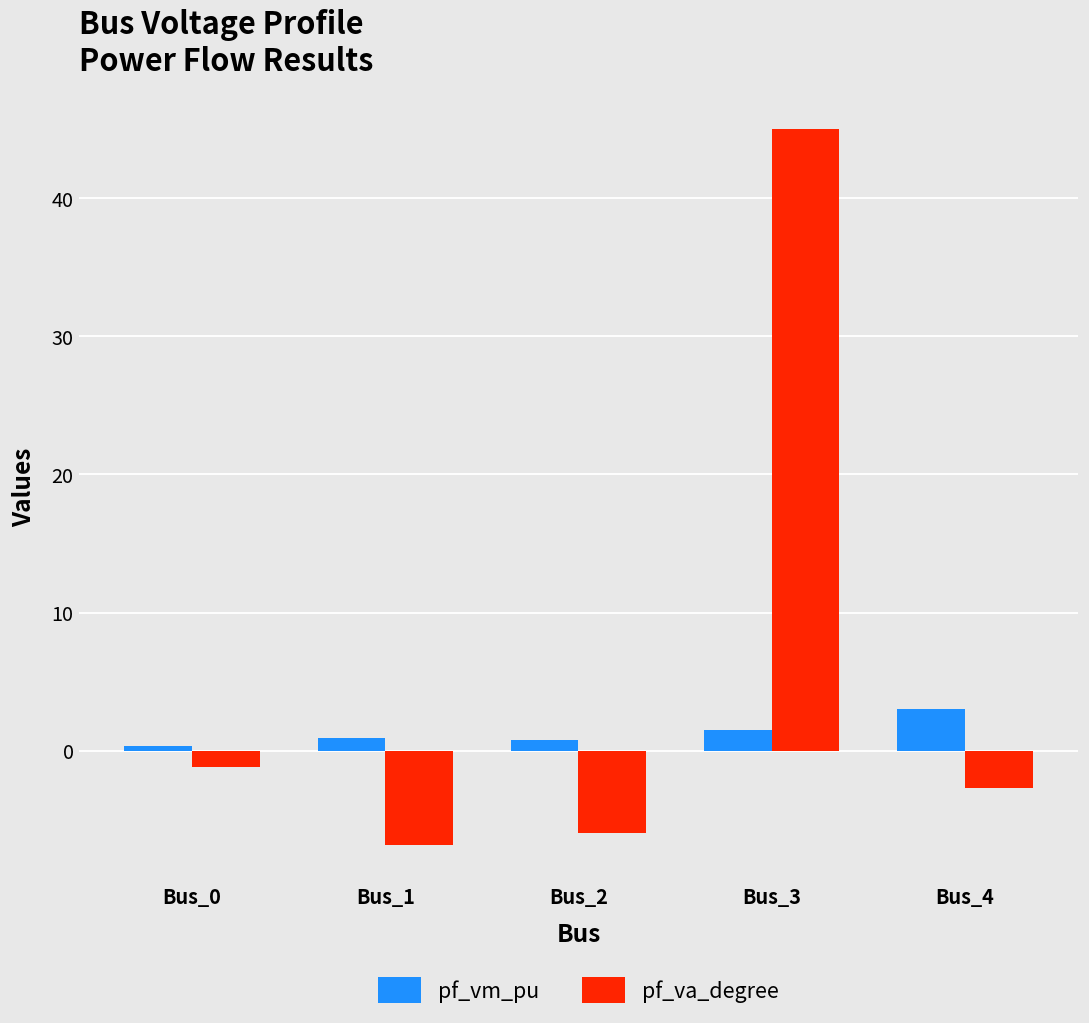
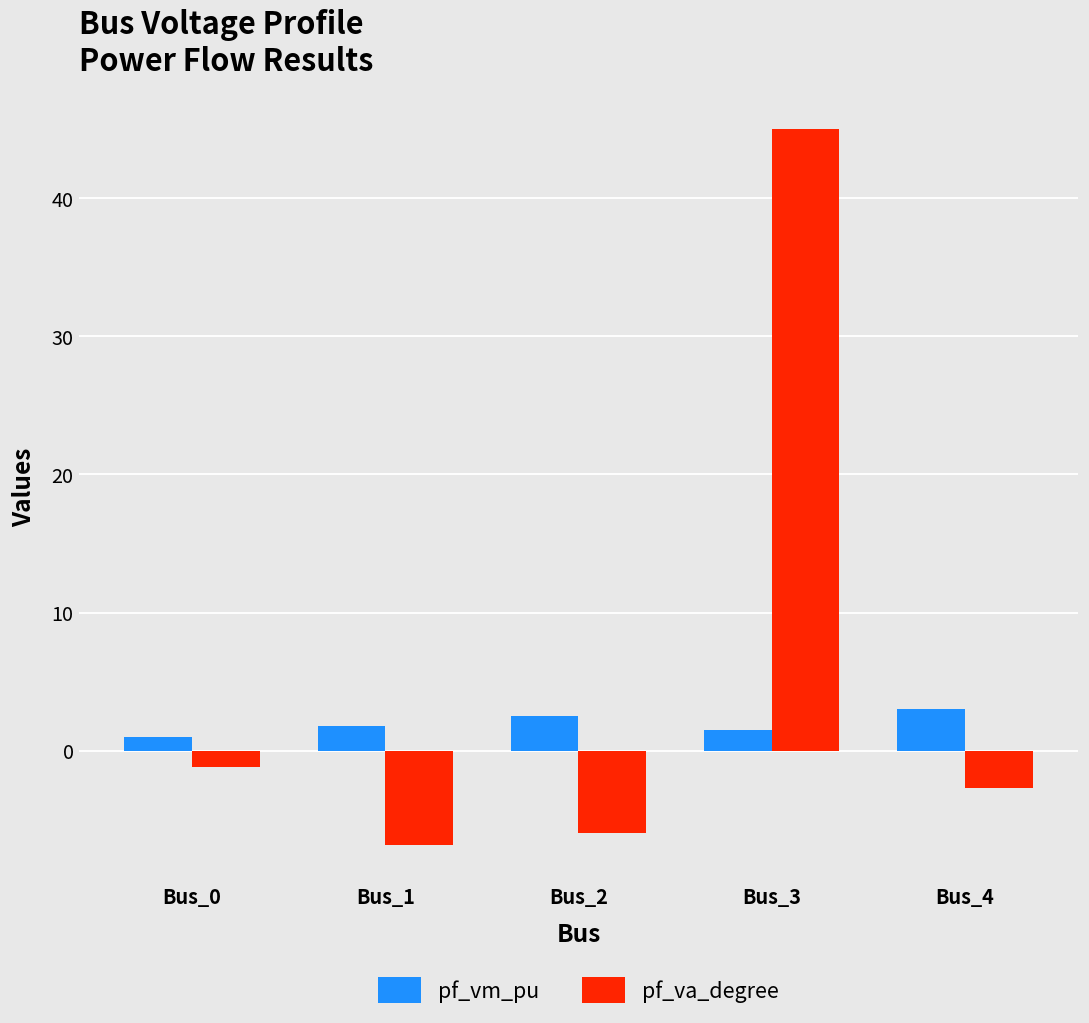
  {
    "pf_vm_pu": {
-     "Bus_0": 0.3,
-     "Bus_1": 0.9,
-     "Bus_2": 0.8,
+     "Bus_0": 1.0,
+     "Bus_1": 1.8,
+     "Bus_2": 2.5,
      "Bus_3": 1.5,
      "Bus_4": 3.0
    },
    "pf_va_degree": {
      "Bus_0": -1.2,
      "Bus_1": -6.8,
      "Bus_2": -6.0,
      "Bus_3": 45.0,
      "Bus_4": -2.7
    }
  }
